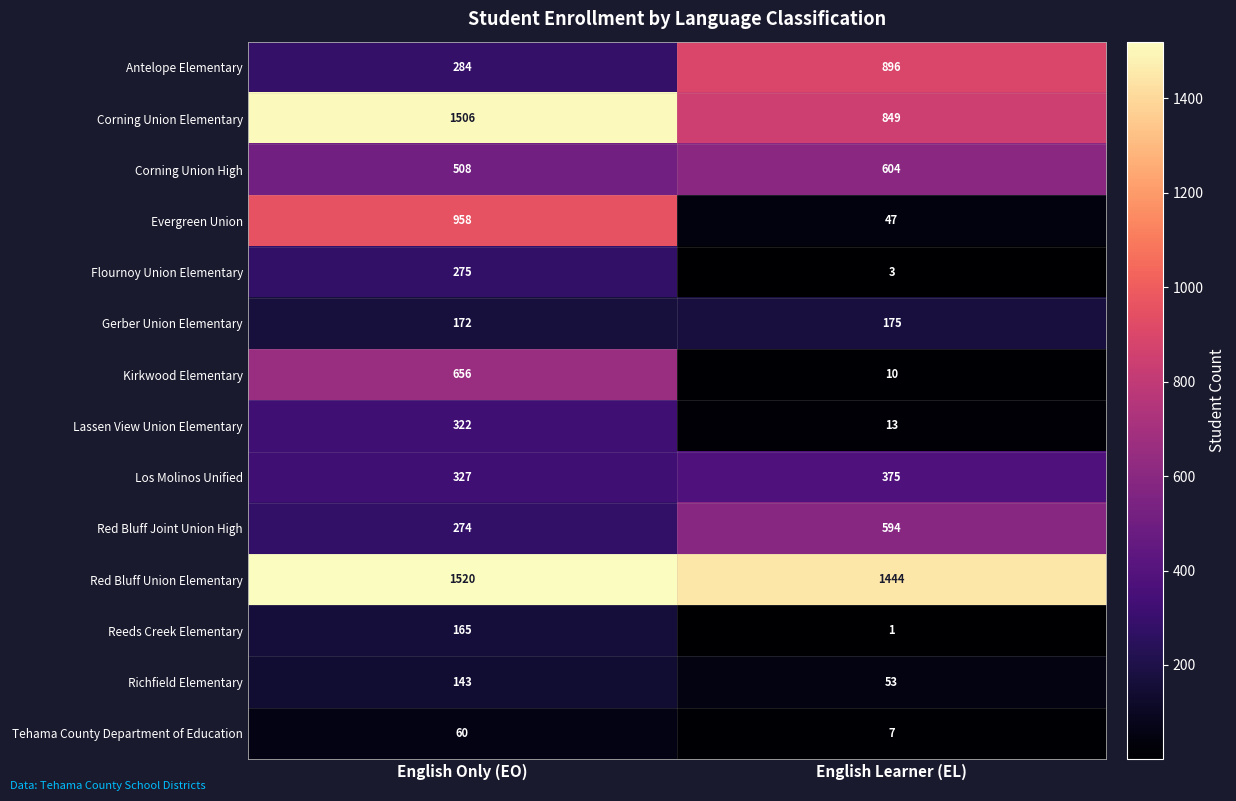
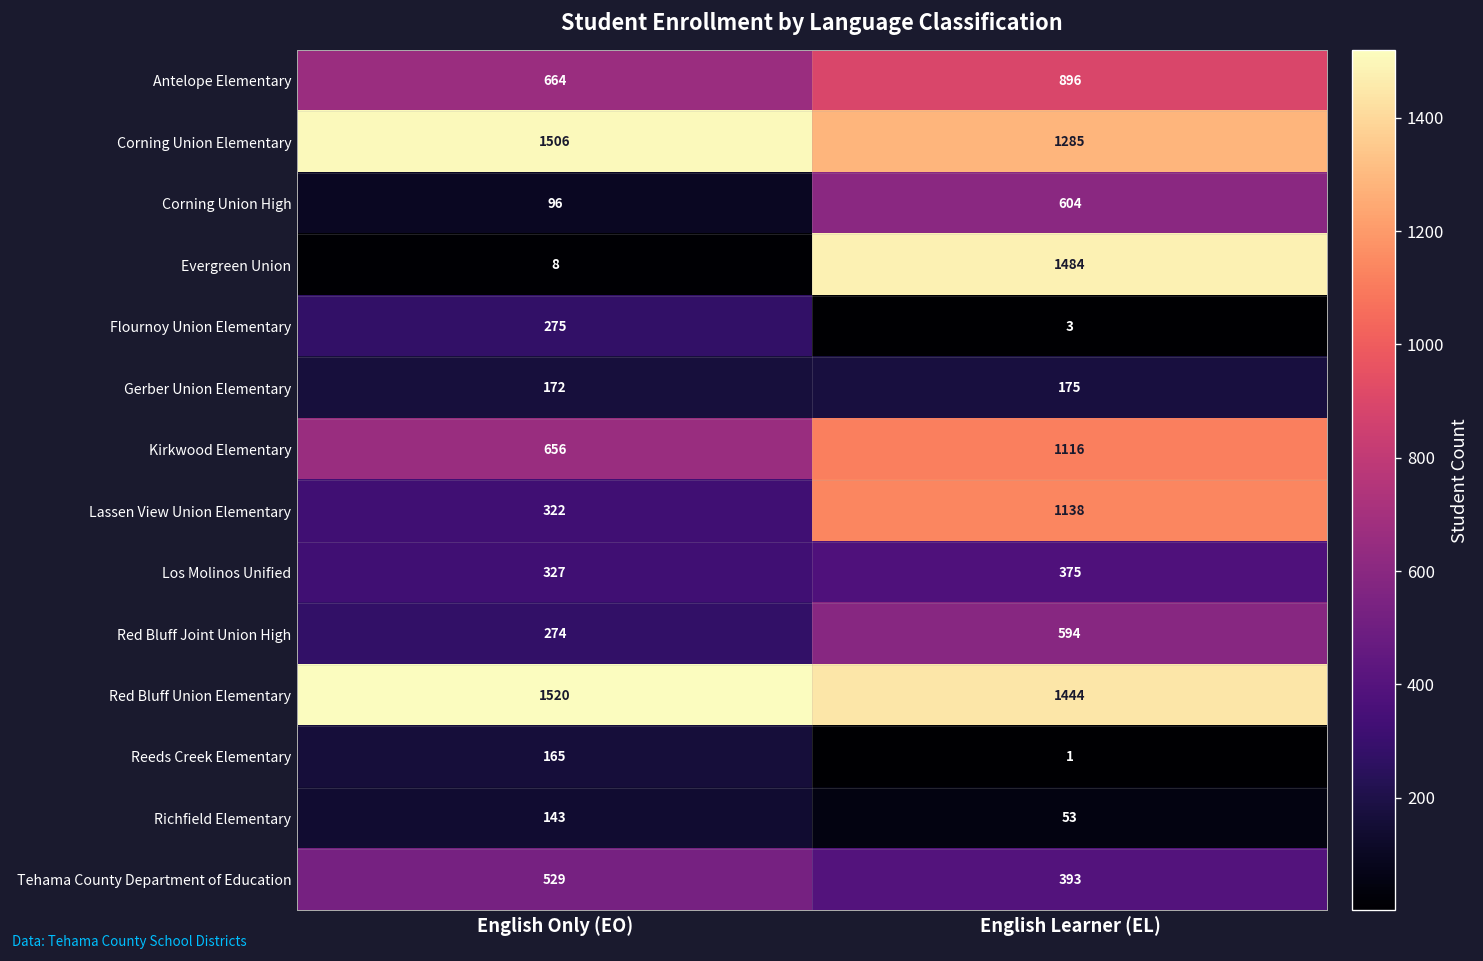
  {
    "Antelope Elementary": {
-     "English Only (EO)": 284,
+     "English Only (EO)": 664,
      "English Learner (EL)": 896
    },
    "Corning Union Elementary": {
      "English Only (EO)": 1506,
-     "English Learner (EL)": 849
+     "English Learner (EL)": 1285
    },
    "Corning Union High": {
-     "English Only (EO)": 508,
+     "English Only (EO)": 96,
      "English Learner (EL)": 604
    },
    "Evergreen Union": {
-     "English Only (EO)": 958,
-     "English Learner (EL)": 47
+     "English Only (EO)": 8,
+     "English Learner (EL)": 1484
    },
    "Flournoy Union Elementary": {
      "English Only (EO)": 275,
      "English Learner (EL)": 3
    },
    "Gerber Union Elementary": {
      "English Only (EO)": 172,
      "English Learner (EL)": 175
    },
    "Kirkwood Elementary": {
      "English Only (EO)": 656,
-     "English Learner (EL)": 10
+     "English Learner (EL)": 1116
    },
    "Lassen View Union Elementary": {
      "English Only (EO)": 322,
-     "English Learner (EL)": 13
+     "English Learner (EL)": 1138
    },
    "Los Molinos Unified": {
      "English Only (EO)": 327,
      "English Learner (EL)": 375
    },
    "Red Bluff Joint Union High": {
      "English Only (EO)": 274,
      "English Learner (EL)": 594
    },
    "Red Bluff Union Elementary": {
      "English Only (EO)": 1520,
      "English Learner (EL)": 1444
    },
    "Reeds Creek Elementary": {
      "English Only (EO)": 165,
      "English Learner (EL)": 1
    },
    "Richfield Elementary": {
      "English Only (EO)": 143,
      "English Learner (EL)": 53
    },
    "Tehama County Department of Education": {
-     "English Only (EO)": 60,
-     "English Learner (EL)": 7
+     "English Only (EO)": 529,
+     "English Learner (EL)": 393
    }
  }
